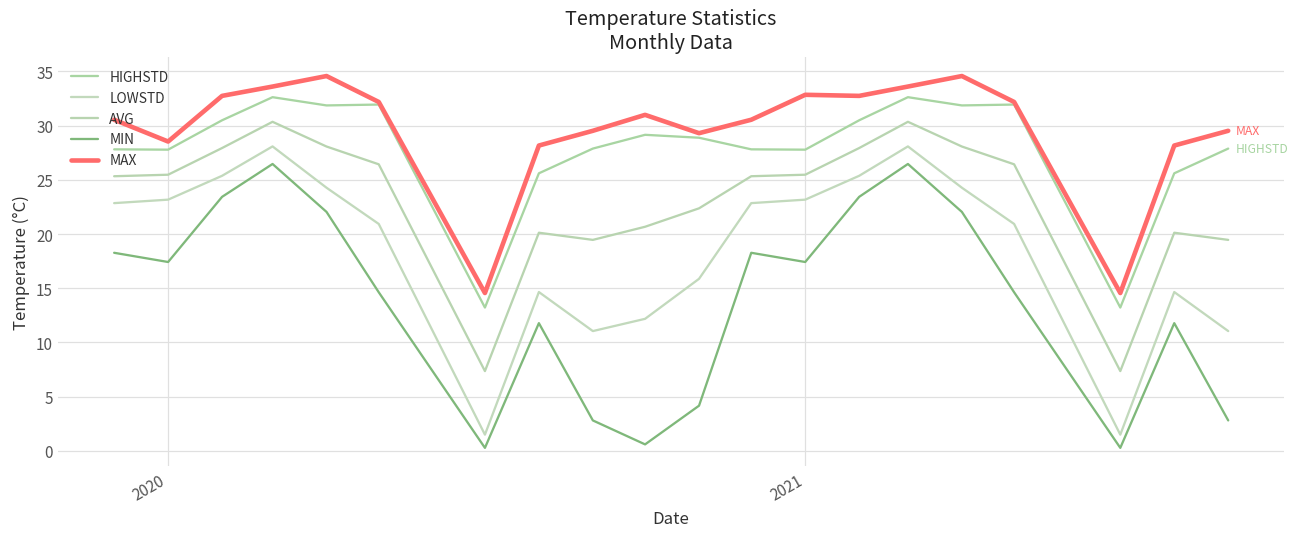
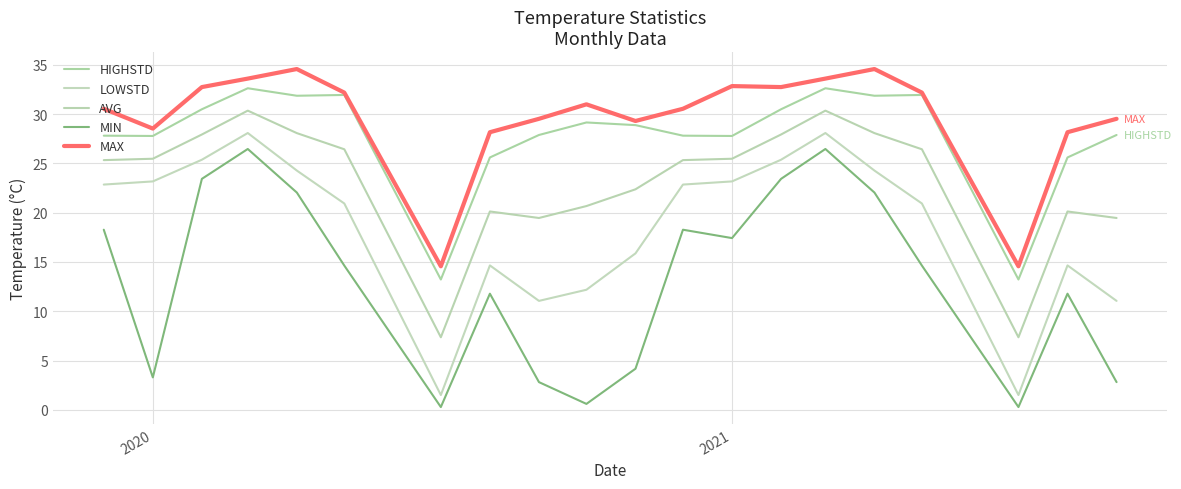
  {
    "MIN": {
-     "2020": 17,
+     "2020": 3,
      "2021": 17
    },
    "MAX": {
      "2020": 29,
      "2021": 33
    }
  }
